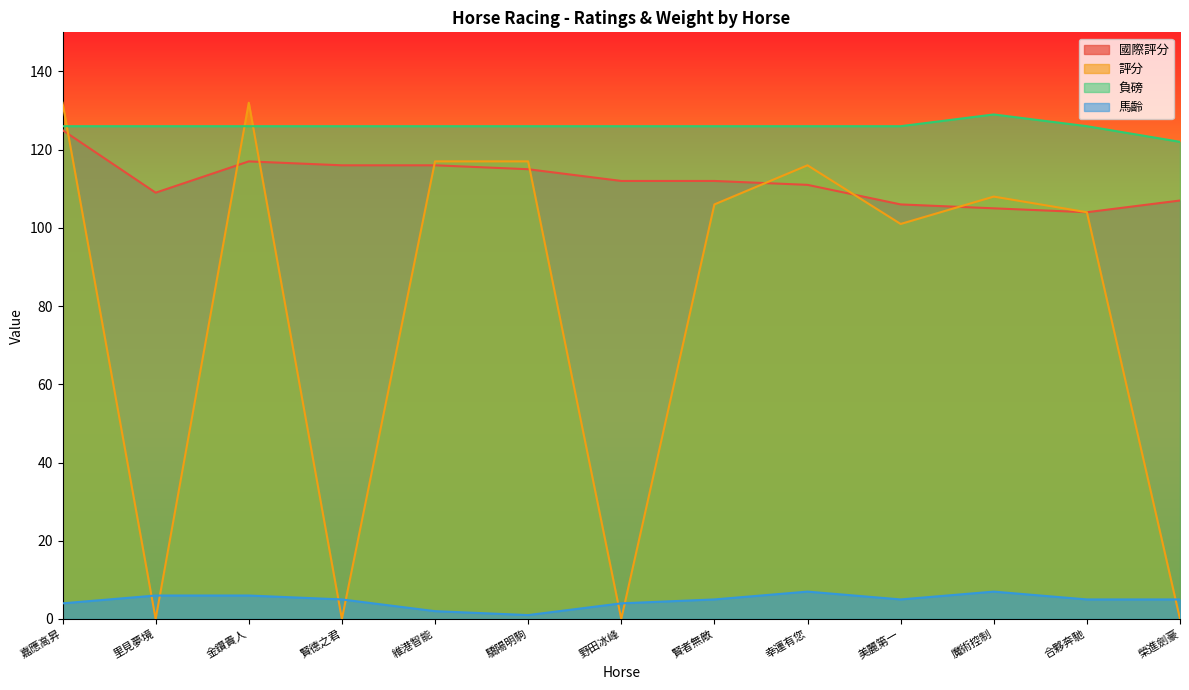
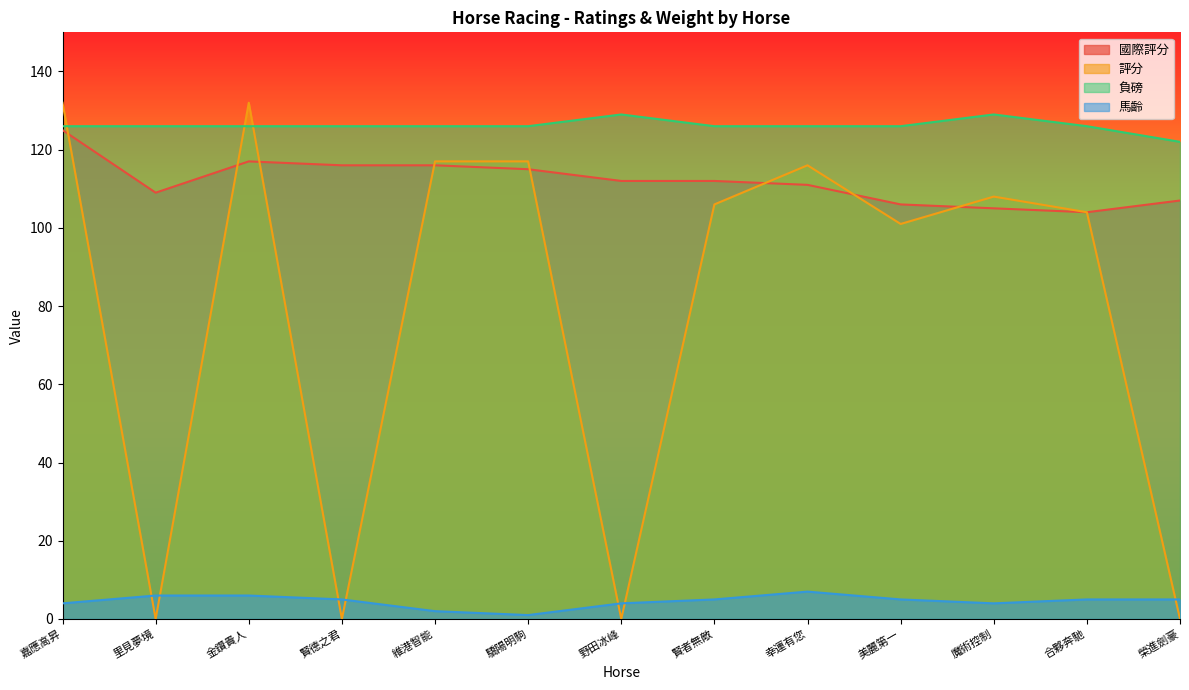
  {
    "國際評分": {
      "嘉應高昇": 125,
      "里見夢境": 109,
      "金鑽貴人": 117,
      "賢德之君": 116,
      "維港智能": 116,
      "驕陽明駒": 115,
      "野田冰峰": 112,
      "賢者無敵": 112,
      "幸運有您": 111,
      "美麗第一": 106,
      "魔術控制": 105,
      "榮進劍豪": 107
    },
    "評分": {
      "嘉應高昇": 132,
      "里見夢境": 0,
      "金鑽貴人": 132,
      "賢德之君": 0,
      "維港智能": 117,
      "驕陽明駒": 117,
      "野田冰峰": 0,
      "賢者無敵": 106,
      "幸運有您": 116,
      "美麗第一": 101,
      "魔術控制": 108,
      "榮進劍豪": 0
    },
    "負磅": {
      "嘉應高昇": 126,
      "里見夢境": 126,
      "金鑽貴人": 126,
      "賢德之君": 126,
      "維港智能": 126,
      "驕陽明駒": 126,
-     "野田冰峰": 126,
+     "野田冰峰": 129,
      "賢者無敵": 126,
      "幸運有您": 126,
      "美麗第一": 126,
      "魔術控制": 129,
      "合夥奔馳": 126,
      "榮進劍豪": 122
    },
    "馬齡": {
      "嘉應高昇": 4,
      "里見夢境": 6,
      "金鑽貴人": 6,
      "賢德之君": 5,
      "維港智能": 2,
      "驕陽明駒": 1,
      "野田冰峰": 4,
      "賢者無敵": 5,
      "幸運有您": 7,
      "美麗第一": 5,
-     "魔術控制": 7,
+     "魔術控制": 4,
      "合夥奔馳": 5,
      "榮進劍豪": 5
    }
  }
